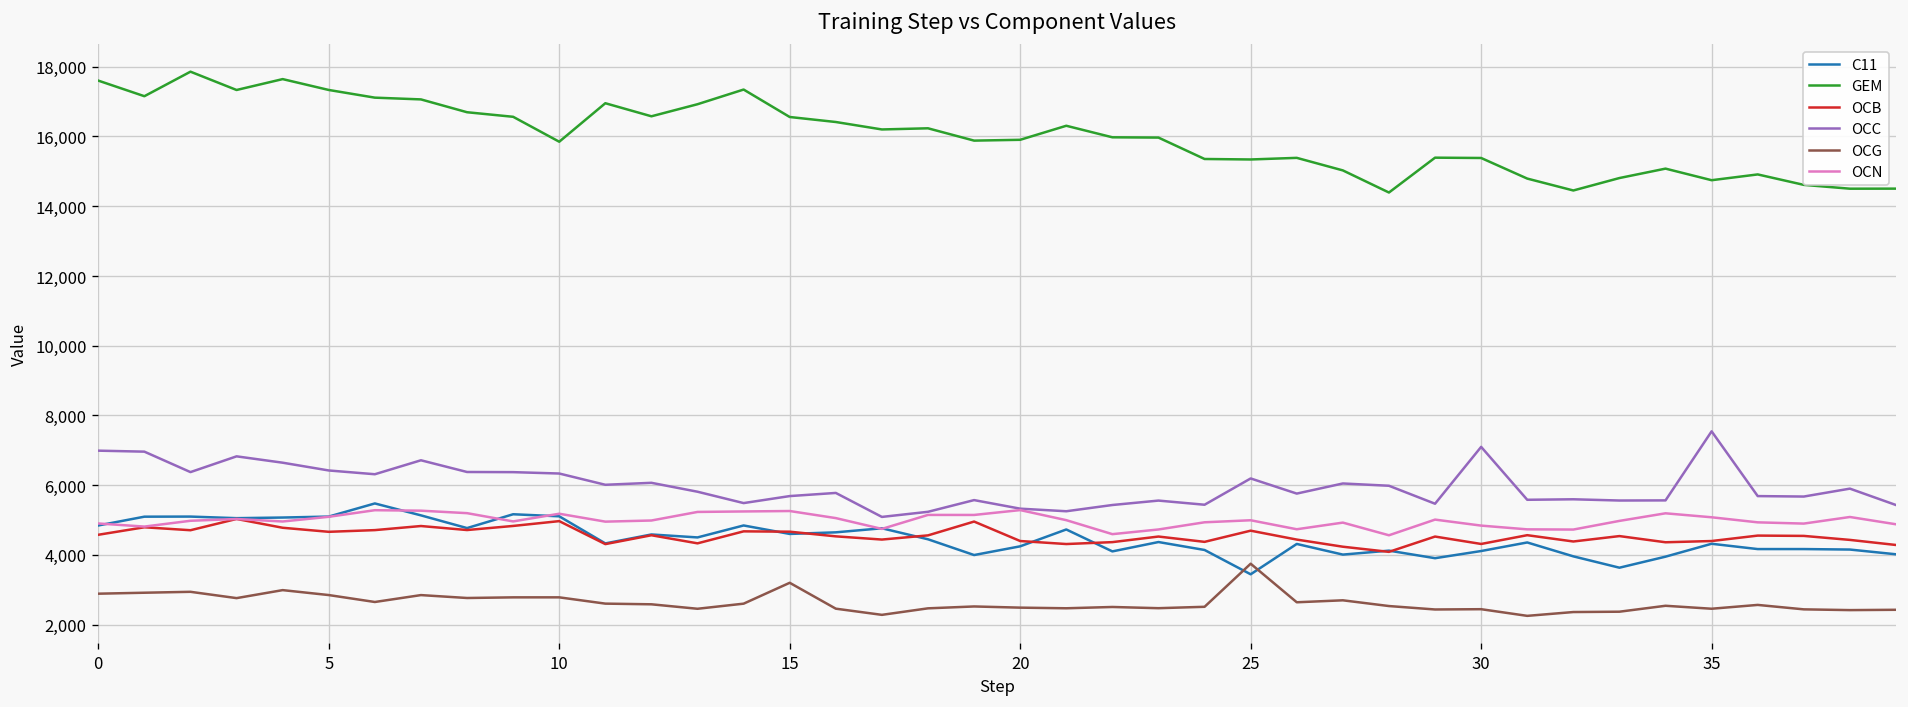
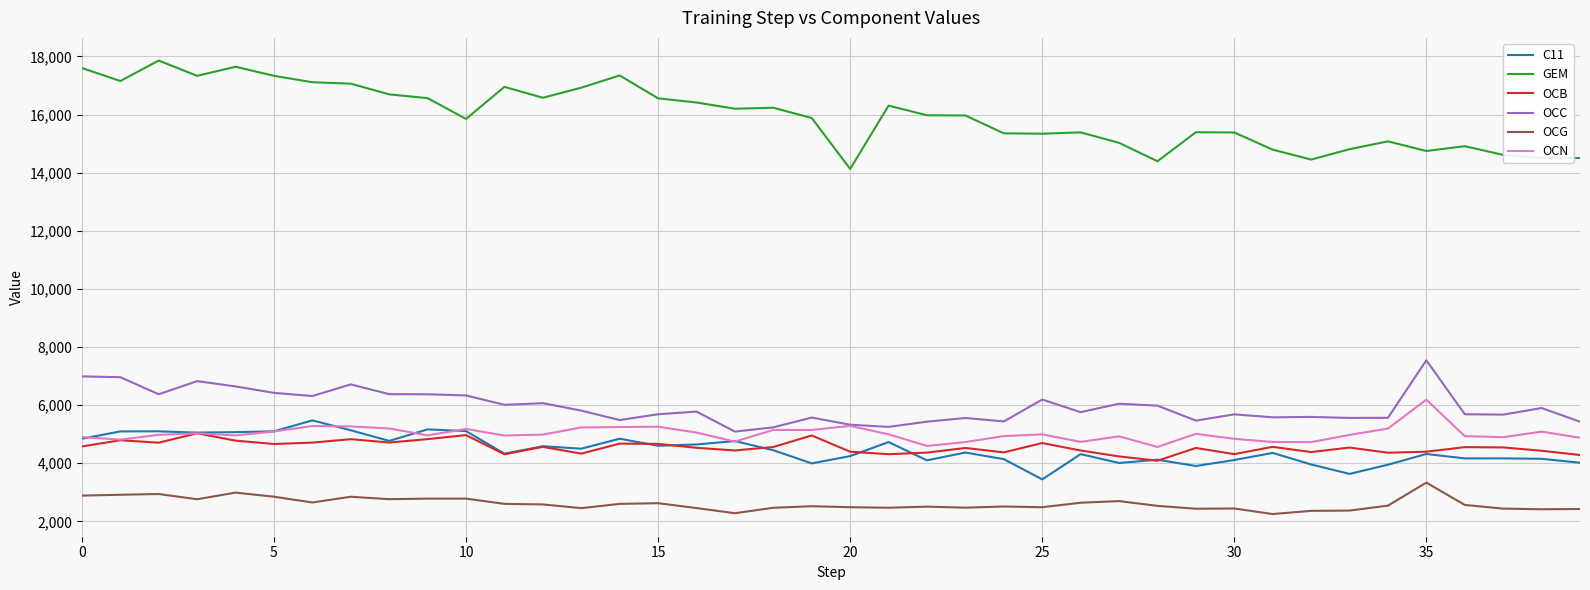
  {
    "C11": {
      "20": "4,200",
      "25": "3,400",
      "30": "4,100"
    },
    "GEM": {
      "0": "17,600",
      "5": "17,300",
      "10": "15,800",
      "15": "16,600",
-     "20": "15,900",
+     "20": "14,100",
      "25": "15,300",
      "30": "15,400",
      "35": "14,700"
    },
    "OCB": {
      "0": "4,600",
      "5": "4,700",
      "10": "5,000",
      "20": "4,400",
      "25": "4,700",
      "30": "4,300"
    },
    "OCC": {
      "0": "7,000",
      "5": "6,400",
      "10": "6,300",
      "15": "5,700",
      "25": "6,200",
-     "30": "7,100",
+     "30": "5,700",
      "35": "7,500"
    },
    "OCG": {
      "0": "2,900",
      "5": "2,800",
      "10": "2,800",
-     "15": "3,200",
+     "15": "2,600",
      "20": "2,500",
-     "25": "3,700",
+     "25": "2,500",
      "30": "2,400",
-     "35": "2,500"
+     "35": "3,300"
    },
    "OCN": {
      "15": "5,300",
      "25": "5,000",
      "30": "4,800",
-     "35": "5,100"
+     "35": "6,200"
    }
  }
